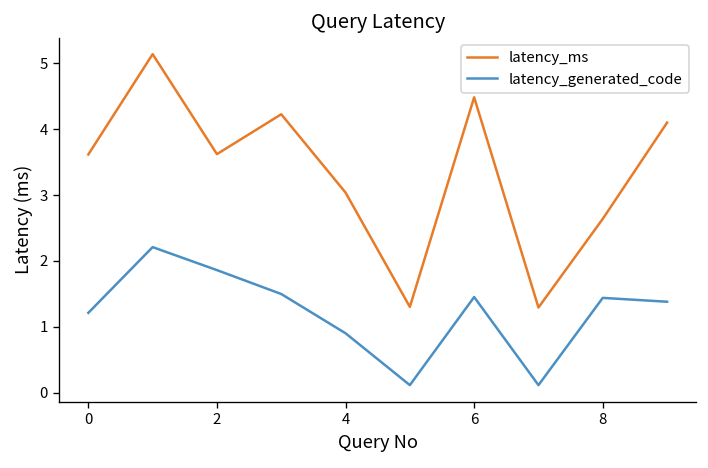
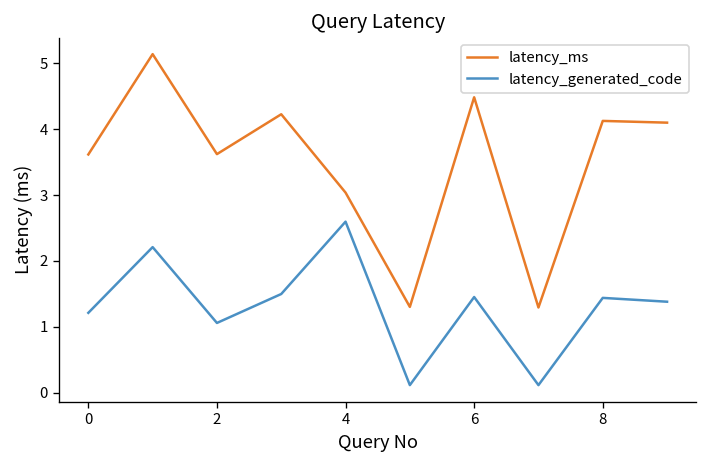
  {
    "latency_ms": {
      "0": 3.6,
      "2": 3.6,
      "4": 3.0,
      "6": 4.5,
-     "8": 2.6
+     "8": 4.1
    },
    "latency_generated_code": {
      "0": 1.2,
-     "2": 1.9,
-     "4": 0.9,
+     "2": 1.1,
+     "4": 2.6,
      "6": 1.5,
      "8": 1.4
    }
  }
